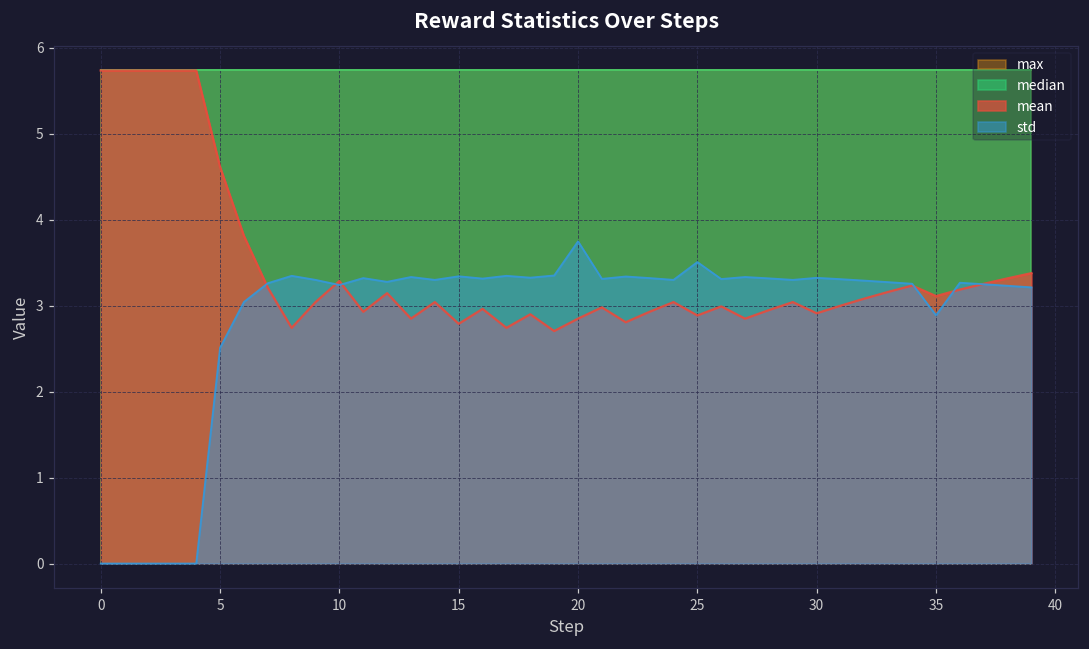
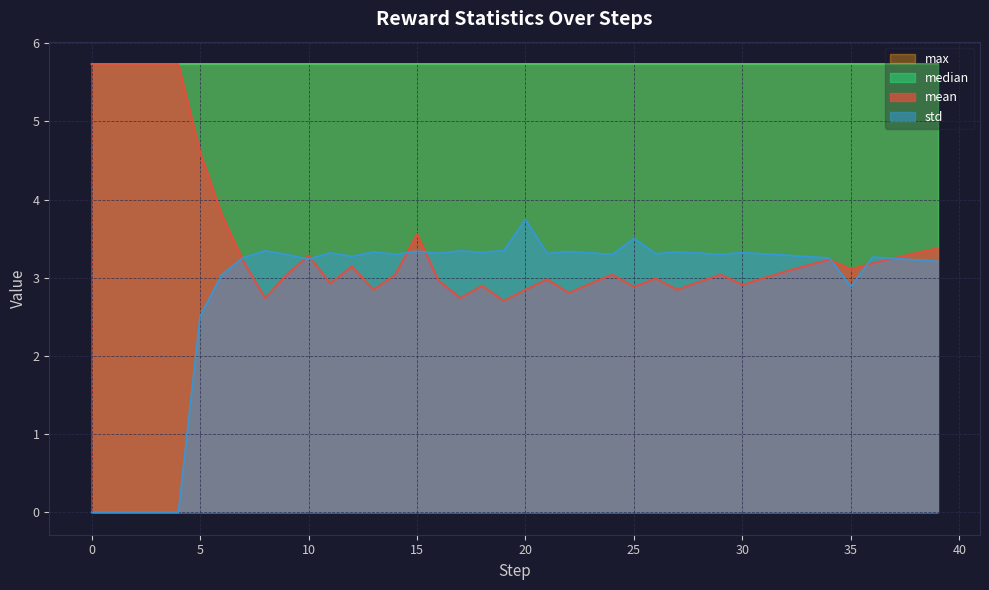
  {
    "median": {
      "5": 5.7,
      "10": 5.7,
      "15": 5.7,
      "20": 5.7,
      "25": 5.7,
      "30": 5.7,
      "35": 5.7
    },
    "mean": {
      "5": 4.6,
      "10": 3.3,
-     "15": 2.8,
+     "15": 3.6,
      "20": 2.8,
      "25": 2.9,
      "30": 2.9,
      "35": 3.1
    },
    "std": {
      "0": 0.0,
      "5": 2.5,
      "10": 3.2,
      "15": 3.3,
      "20": 3.7,
      "25": 3.5,
      "30": 3.3,
      "35": 2.9
    }
  }
